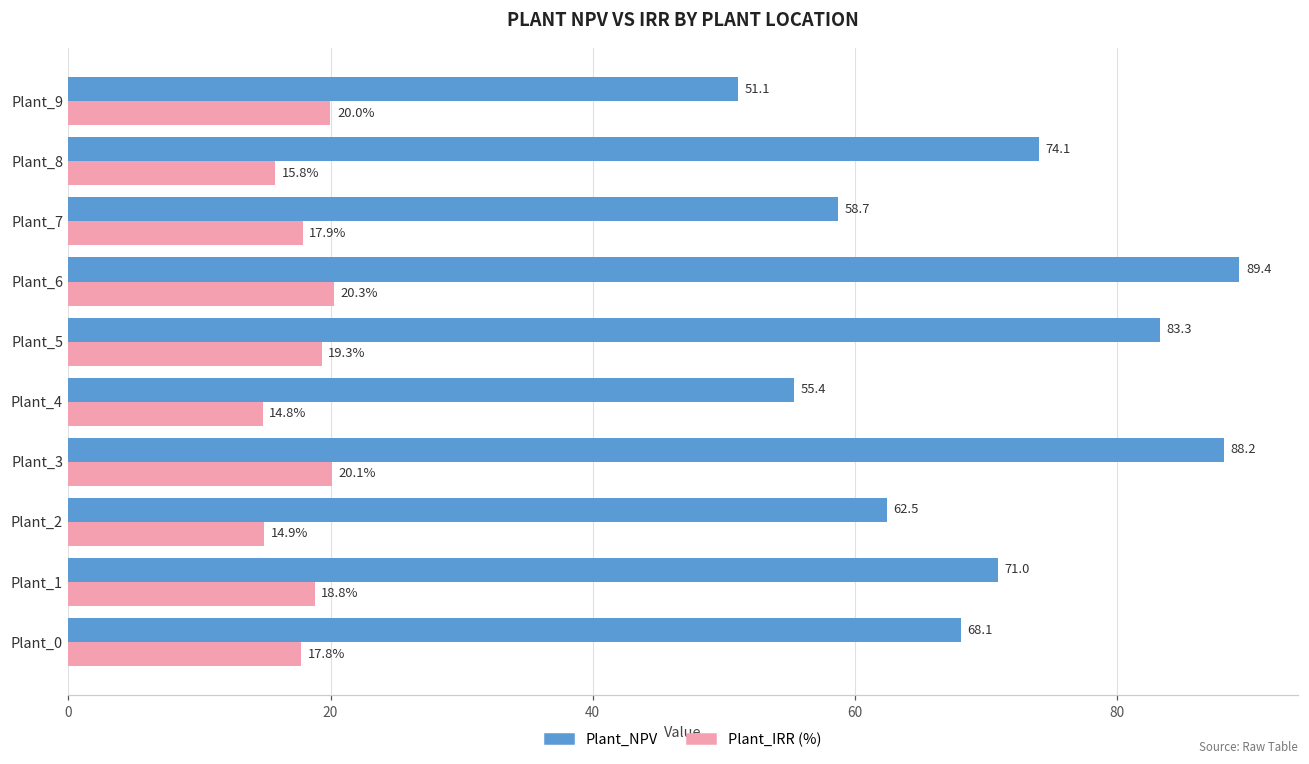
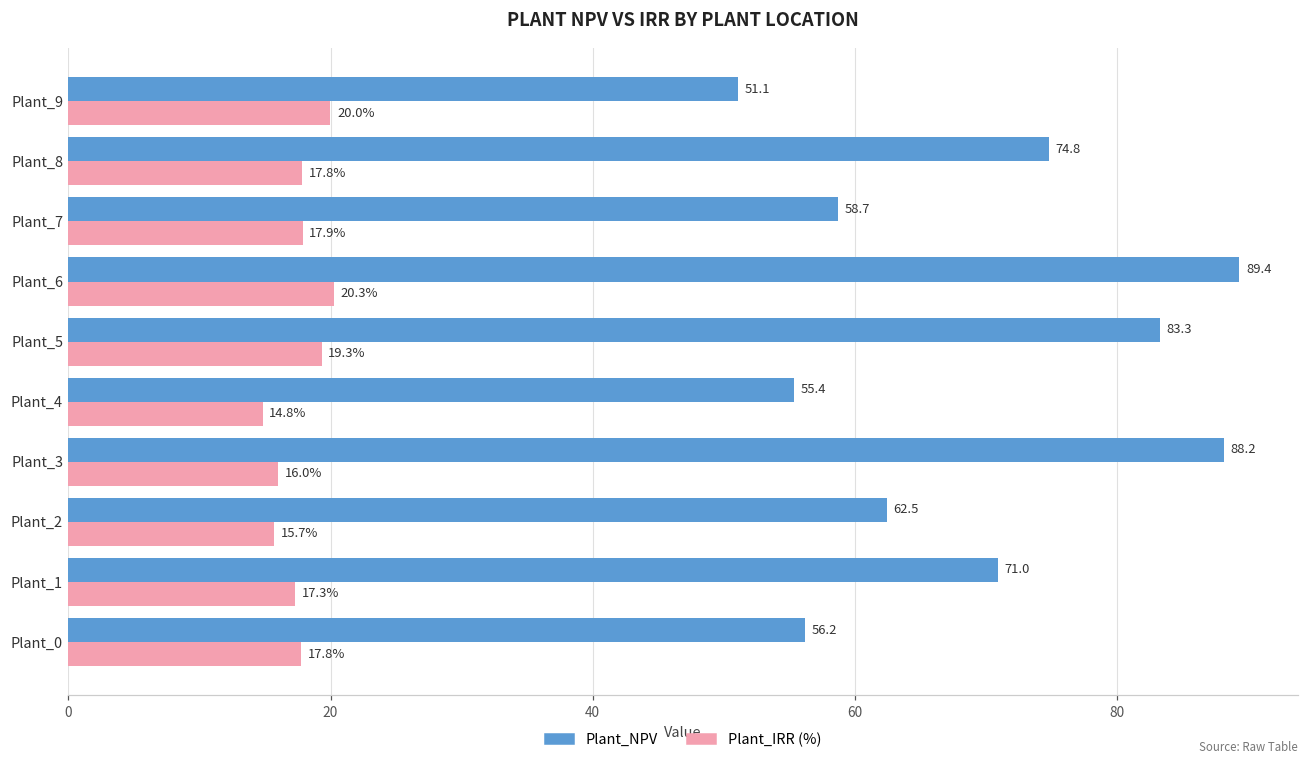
  {
    "Plant_NPV": {
      "Plant_9": "51.1",
-     "Plant_8": "74.1",
+     "Plant_8": "74.8",
      "Plant_7": "58.7",
      "Plant_6": "89.4",
      "Plant_5": "83.3",
      "Plant_4": "55.4",
      "Plant_3": "88.2",
      "Plant_2": "62.5",
      "Plant_1": "71.0",
-     "Plant_0": "68.1"
+     "Plant_0": "56.2"
    },
    "Plant_IRR (%)": {
      "Plant_9": "20.0%",
-     "Plant_8": "15.8%",
+     "Plant_8": "17.8%",
      "Plant_7": "17.9%",
      "Plant_6": "20.3%",
      "Plant_5": "19.3%",
      "Plant_4": "14.8%",
-     "Plant_3": "20.1%",
-     "Plant_2": "14.9%",
-     "Plant_1": "18.8%",
+     "Plant_3": "16.0%",
+     "Plant_2": "15.7%",
+     "Plant_1": "17.3%",
      "Plant_0": "17.8%"
    }
  }
